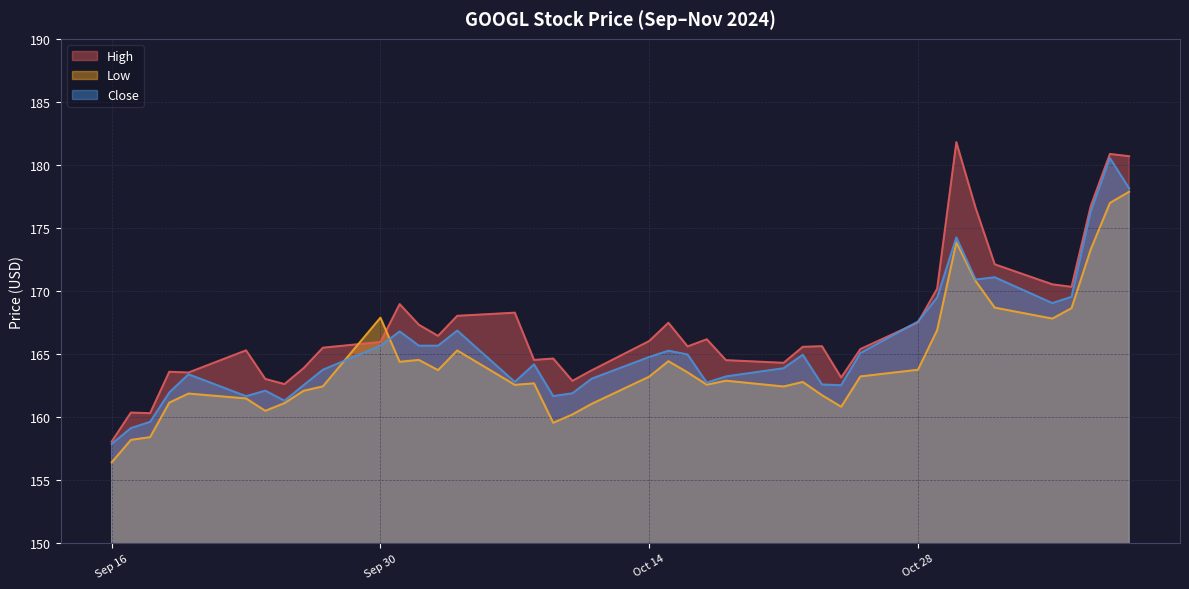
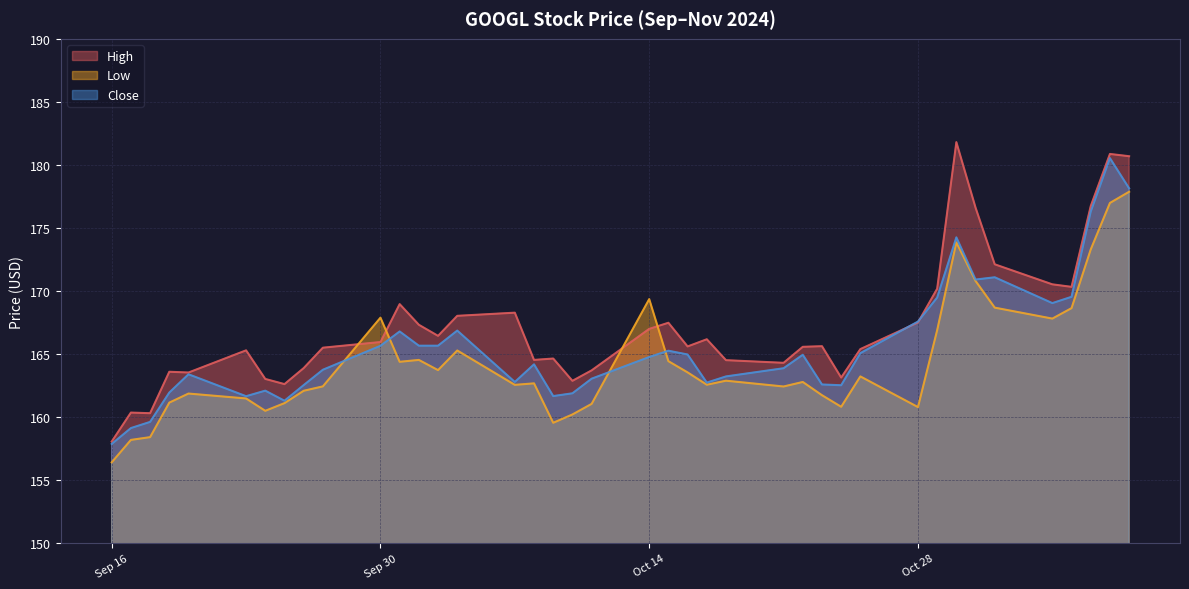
  {
    "High": {
      "Sep 30": 166.0,
-     "Oct 14": 166.0
+     "Oct 14": 167.0
    },
    "Low": {
      "Sep 16": 156.4,
      "Sep 30": 167.9,
-     "Oct 14": 163.2,
-     "Oct 28": 163.8
+     "Oct 14": 169.4,
+     "Oct 28": 160.8
    },
    "Close": {
      "Sep 30": 165.7,
      "Oct 14": 164.8
    }
  }
